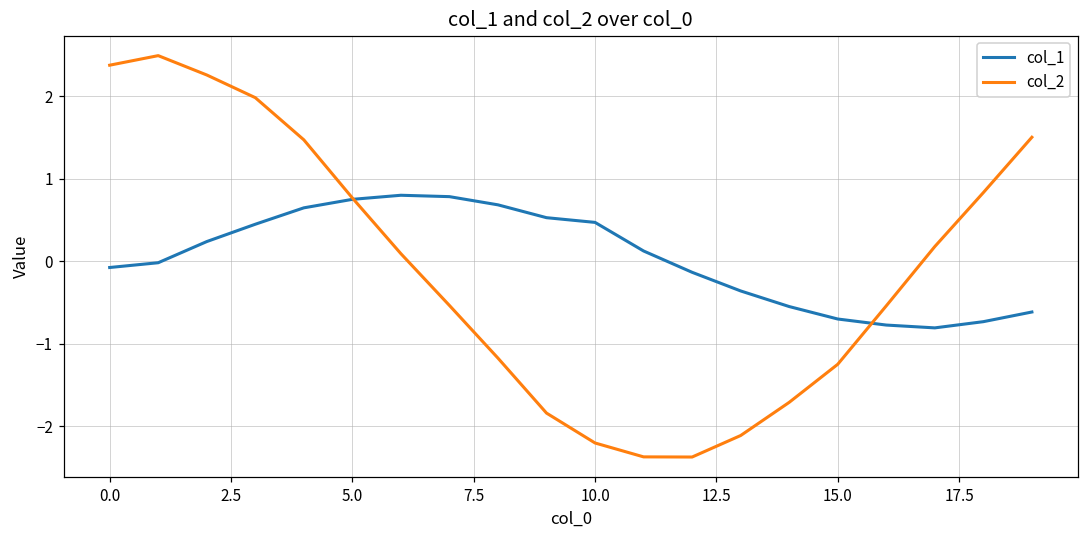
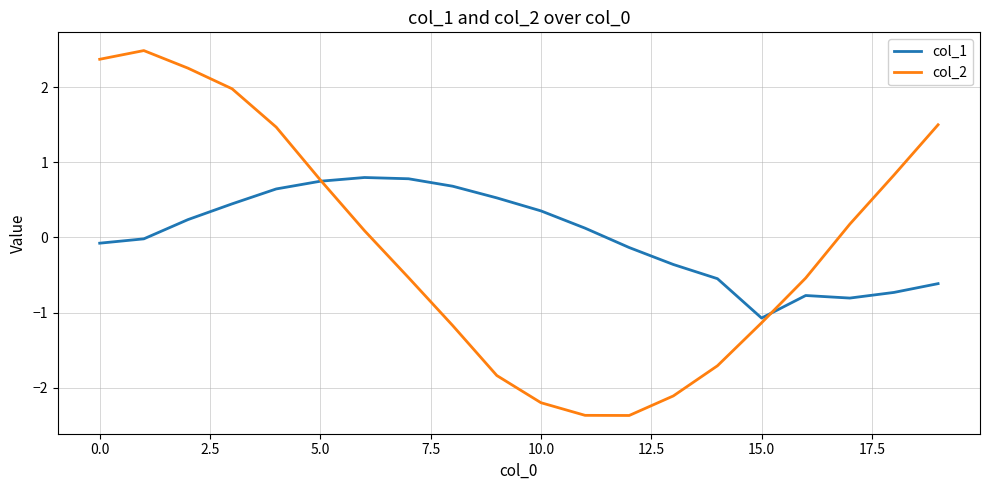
  {
    "col_1": {
      "0.0": -0.1,
-     "10.0": 0.5,
-     "15.0": -0.7
+     "10.0": 0.4,
+     "15.0": -1.1
    },
    "col_2": {
      "0.0": 2.4,
      "10.0": -2.2,
-     "15.0": -1.2
+     "15.0": -1.1
    }
  }
